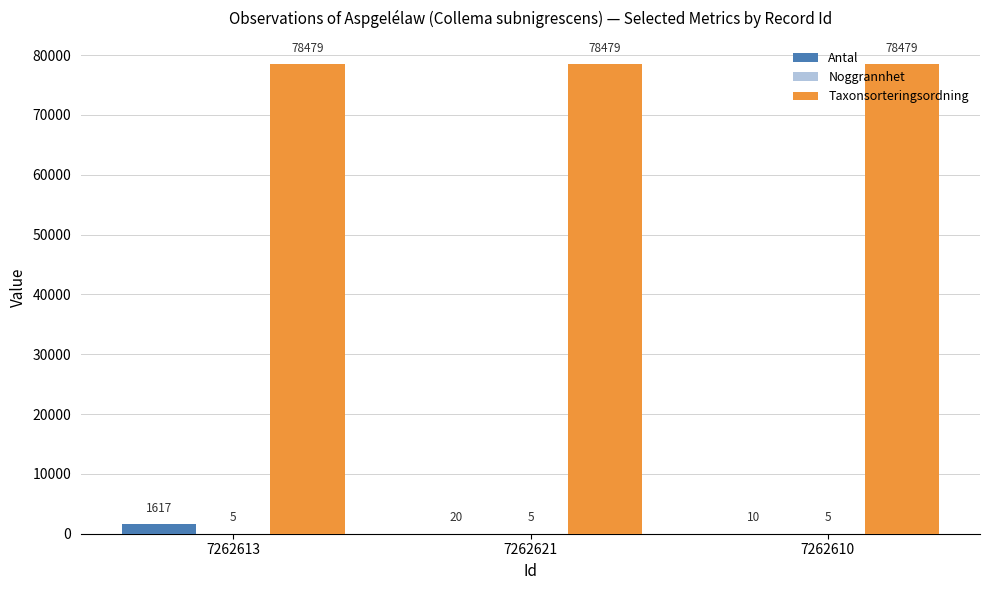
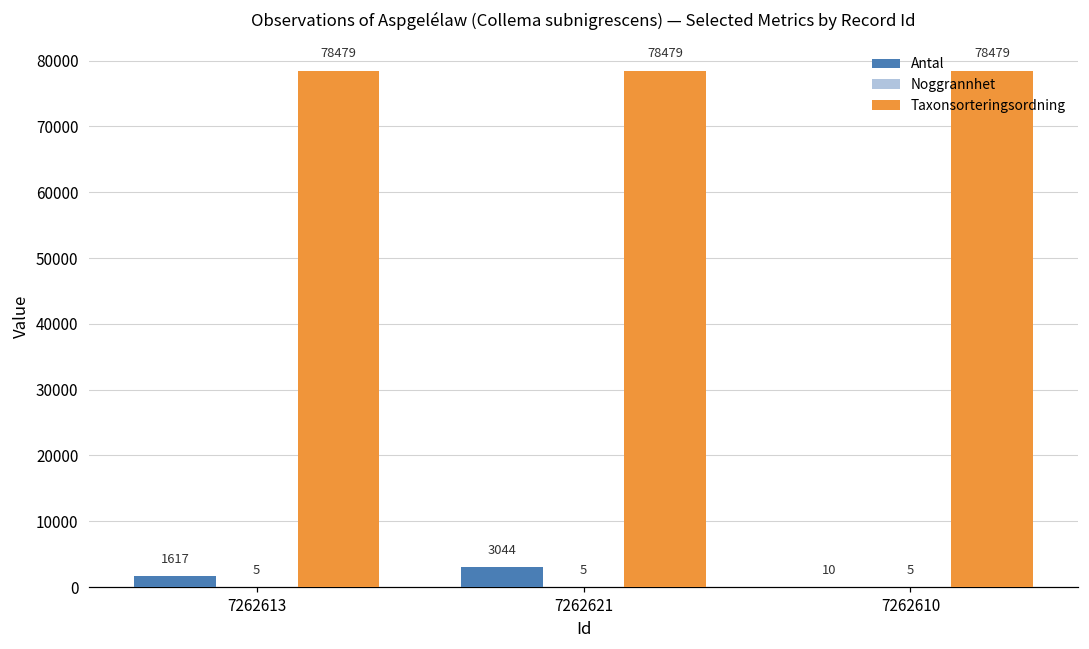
  {
    "Antal": {
      "7262613": 1617,
-     "7262621": 20,
+     "7262621": 3044,
      "7262610": 10
    },
    "Noggrannhet": {
      "7262613": 5,
      "7262621": 5,
      "7262610": 5
    },
    "Taxonsorteringsordning": {
      "7262613": 78479,
      "7262621": 78479,
      "7262610": 78479
    }
  }
